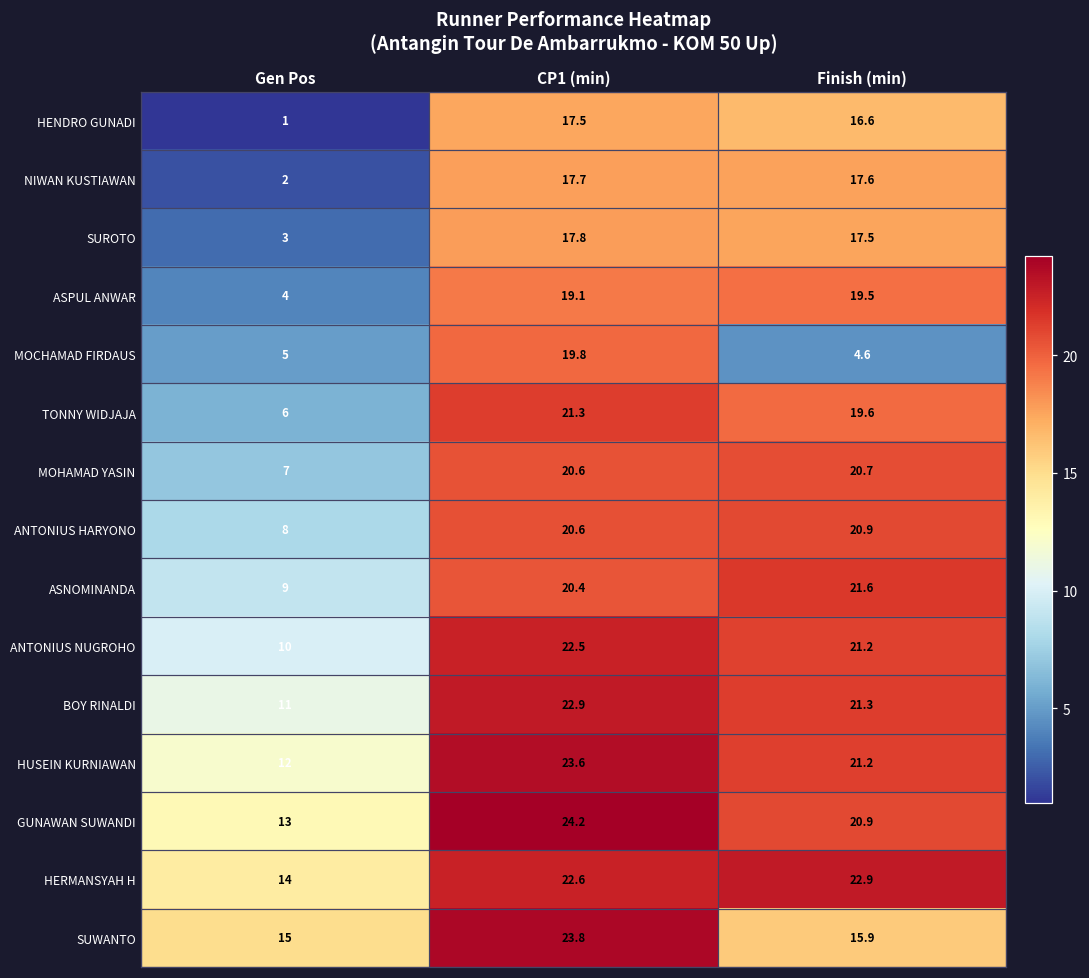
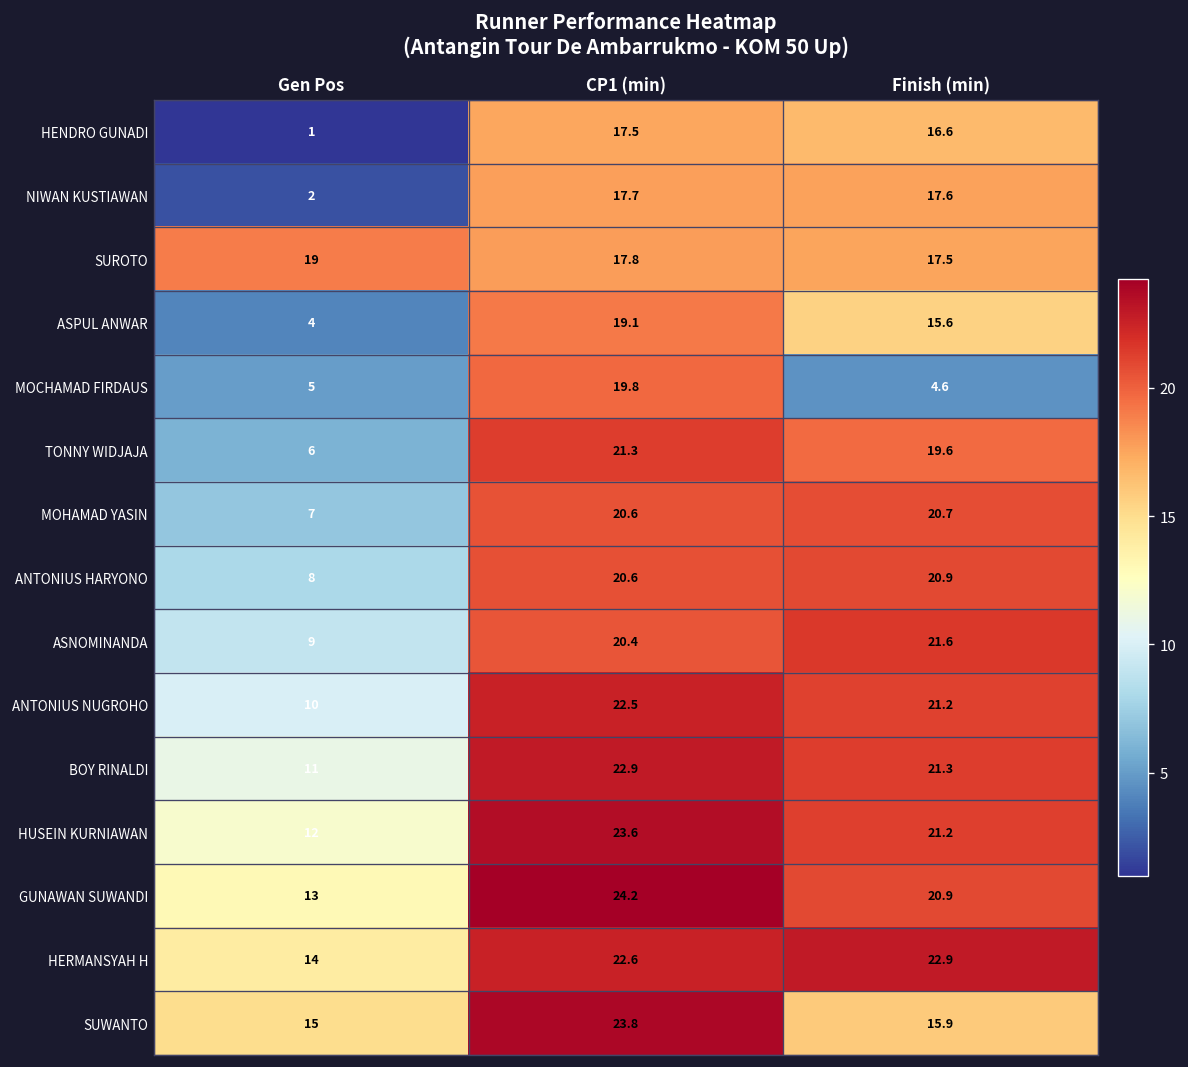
  {
    "HENDRO GUNADI": {
      "Gen Pos": 1,
      "CP1 (min)": 17.5,
      "Finish (min)": 16.6
    },
    "NIWAN KUSTIAWAN": {
      "Gen Pos": 2,
      "CP1 (min)": 17.7,
      "Finish (min)": 17.6
    },
    "SUROTO": {
-     "Gen Pos": 3,
+     "Gen Pos": 19,
      "CP1 (min)": 17.8,
      "Finish (min)": 17.5
    },
    "ASPUL ANWAR": {
      "Gen Pos": 4,
      "CP1 (min)": 19.1,
-     "Finish (min)": 19.5
+     "Finish (min)": 15.6
    },
    "MOCHAMAD FIRDAUS": {
      "Gen Pos": 5,
      "CP1 (min)": 19.8,
      "Finish (min)": 4.6
    },
    "TONNY WIDJAJA": {
      "Gen Pos": 6,
      "CP1 (min)": 21.3,
      "Finish (min)": 19.6
    },
    "MOHAMAD YASIN": {
      "Gen Pos": 7,
      "CP1 (min)": 20.6,
      "Finish (min)": 20.7
    },
    "ANTONIUS HARYONO": {
      "Gen Pos": 8,
      "CP1 (min)": 20.6,
      "Finish (min)": 20.9
    },
    "ASNOMINANDA": {
      "Gen Pos": 9,
      "CP1 (min)": 20.4,
      "Finish (min)": 21.6
    },
    "ANTONIUS NUGROHO": {
      "CP1 (min)": 22.5,
      "Finish (min)": 21.2
    },
    "BOY RINALDI": {
      "CP1 (min)": 22.9,
      "Finish (min)": 21.3
    },
    "HUSEIN KURNIAWAN": {
      "Gen Pos": 12,
      "CP1 (min)": 23.6,
      "Finish (min)": 21.2
    },
    "GUNAWAN SUWANDI": {
      "Gen Pos": 13,
      "CP1 (min)": 24.2,
      "Finish (min)": 20.9
    },
    "HERMANSYAH H": {
      "Gen Pos": 14,
      "CP1 (min)": 22.6,
      "Finish (min)": 22.9
    },
    "SUWANTO": {
      "Gen Pos": 15,
      "CP1 (min)": 23.8,
      "Finish (min)": 15.9
    }
  }
